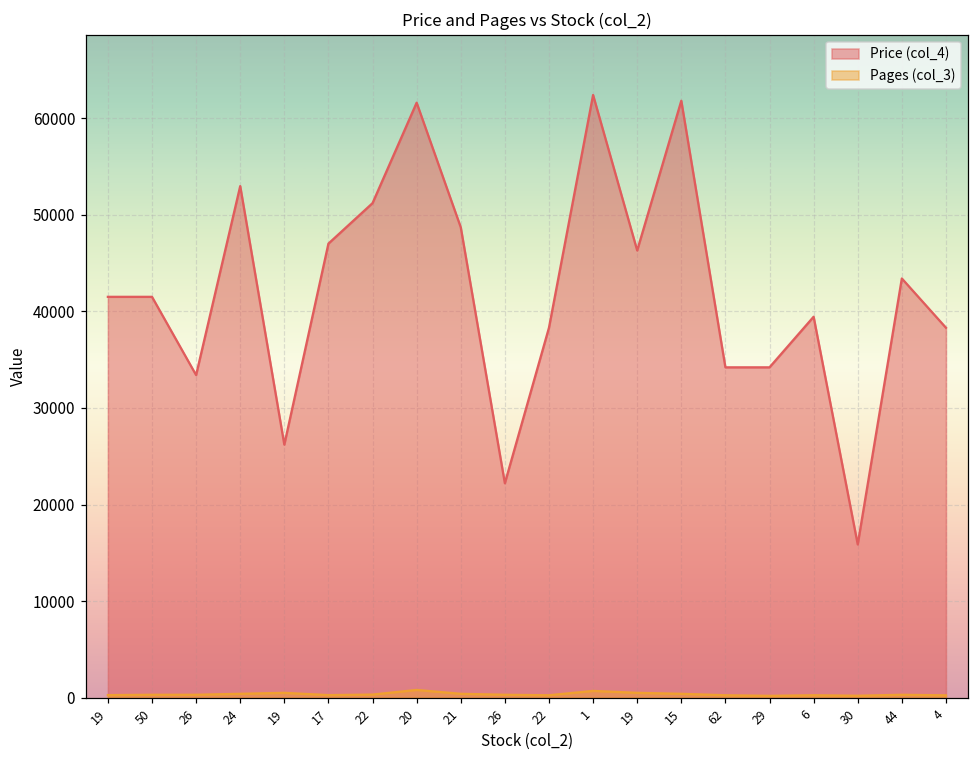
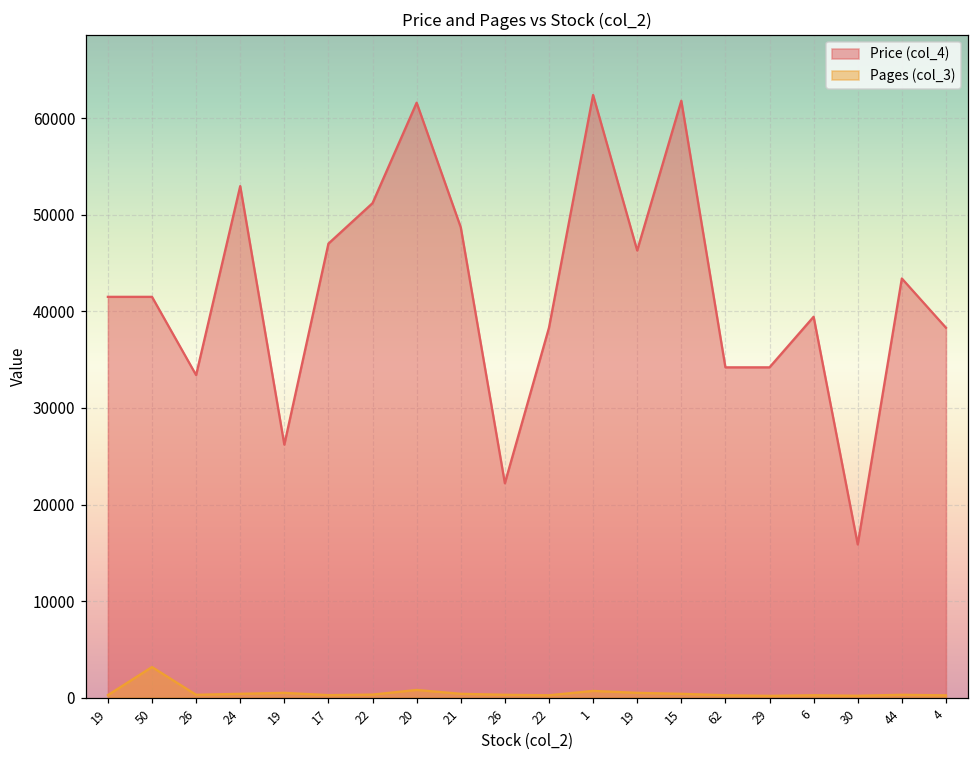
  {
    "Price (col_4)": {
      "50": 42000,
      "24": 53000,
      "17": 47000,
      "20": 62000,
      "21": 49000,
      "1": 62000,
      "15": 62000,
      "62": 34000,
      "29": 34000,
      "6": 39000,
      "30": 16000,
      "44": 43000,
      "4": 38000
    },
    "Pages (col_3)": {
-     "50": 0,
+     "50": 3000,
      "24": 0,
      "17": 0,
      "20": 1000,
      "21": 0,
      "1": 1000,
      "15": 0,
      "62": 0,
      "29": 0,
      "6": 0,
      "30": 0,
      "44": 0,
      "4": 0
    }
  }
